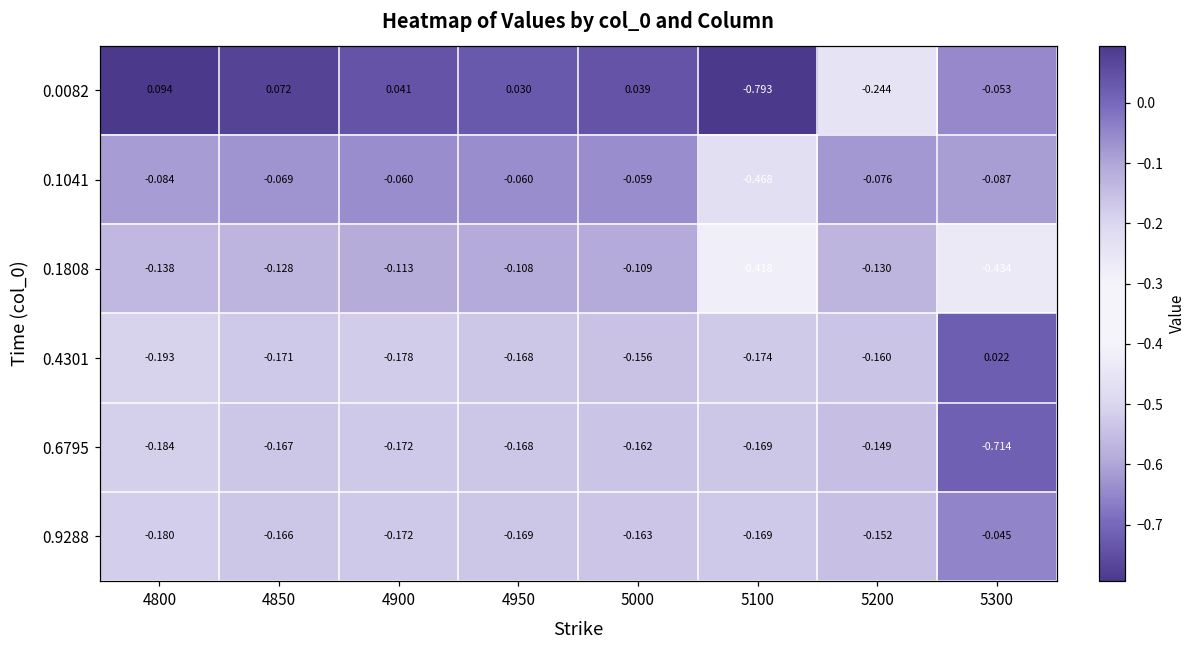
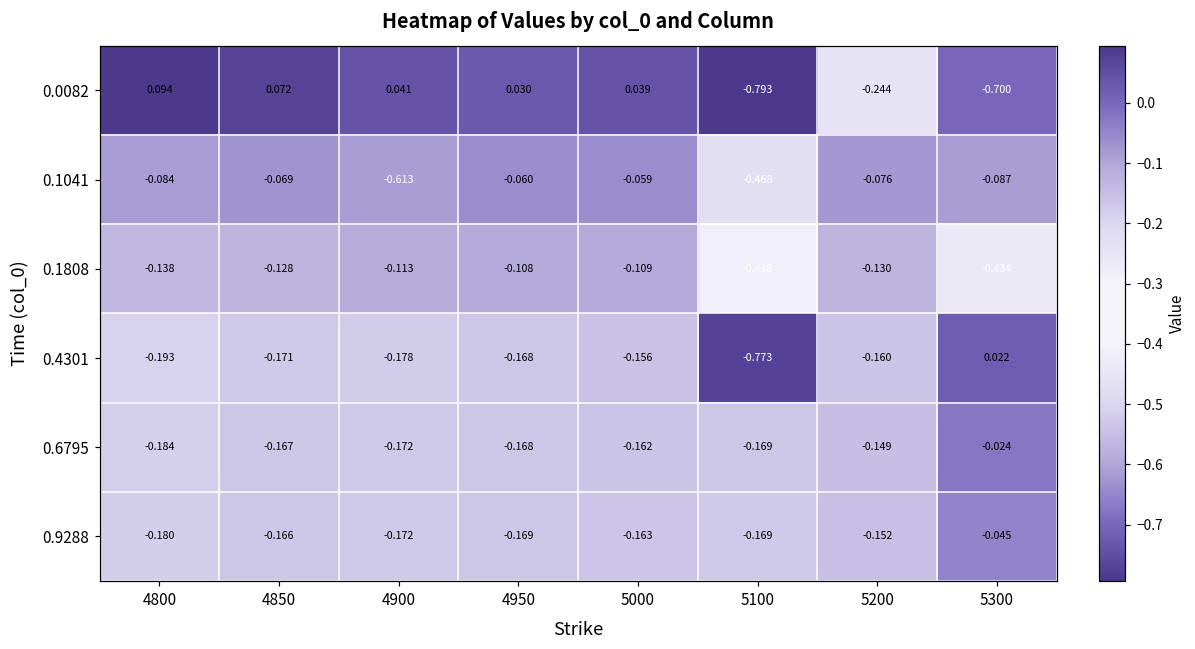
  {
    "0.0082": {
      "4800": 0.094,
      "4850": 0.072,
      "4900": 0.041,
      "4950": 0.030,
      "5000": 0.039,
      "5100": -0.793,
      "5200": -0.244,
-     "5300": -0.053
+     "5300": -0.700
    },
    "0.1041": {
      "4800": -0.084,
      "4850": -0.069,
-     "4900": -0.060,
+     "4900": -0.613,
      "4950": -0.060,
      "5000": -0.059,
      "5200": -0.076,
      "5300": -0.087
    },
    "0.1808": {
      "4800": -0.138,
      "4850": -0.128,
      "4900": -0.113,
      "4950": -0.108,
      "5000": -0.109,
      "5200": -0.130
    },
    "0.4301": {
      "4800": -0.193,
      "4850": -0.171,
      "4900": -0.178,
      "4950": -0.168,
      "5000": -0.156,
-     "5100": -0.174,
+     "5100": -0.773,
      "5200": -0.160,
      "5300": 0.022
    },
    "0.6795": {
      "4800": -0.184,
      "4850": -0.167,
      "4900": -0.172,
      "4950": -0.168,
      "5000": -0.162,
      "5100": -0.169,
      "5200": -0.149,
-     "5300": -0.714
+     "5300": -0.024
    },
    "0.9288": {
      "4800": -0.180,
      "4850": -0.166,
      "4900": -0.172,
      "4950": -0.169,
      "5000": -0.163,
      "5100": -0.169,
      "5200": -0.152,
      "5300": -0.045
    }
  }
